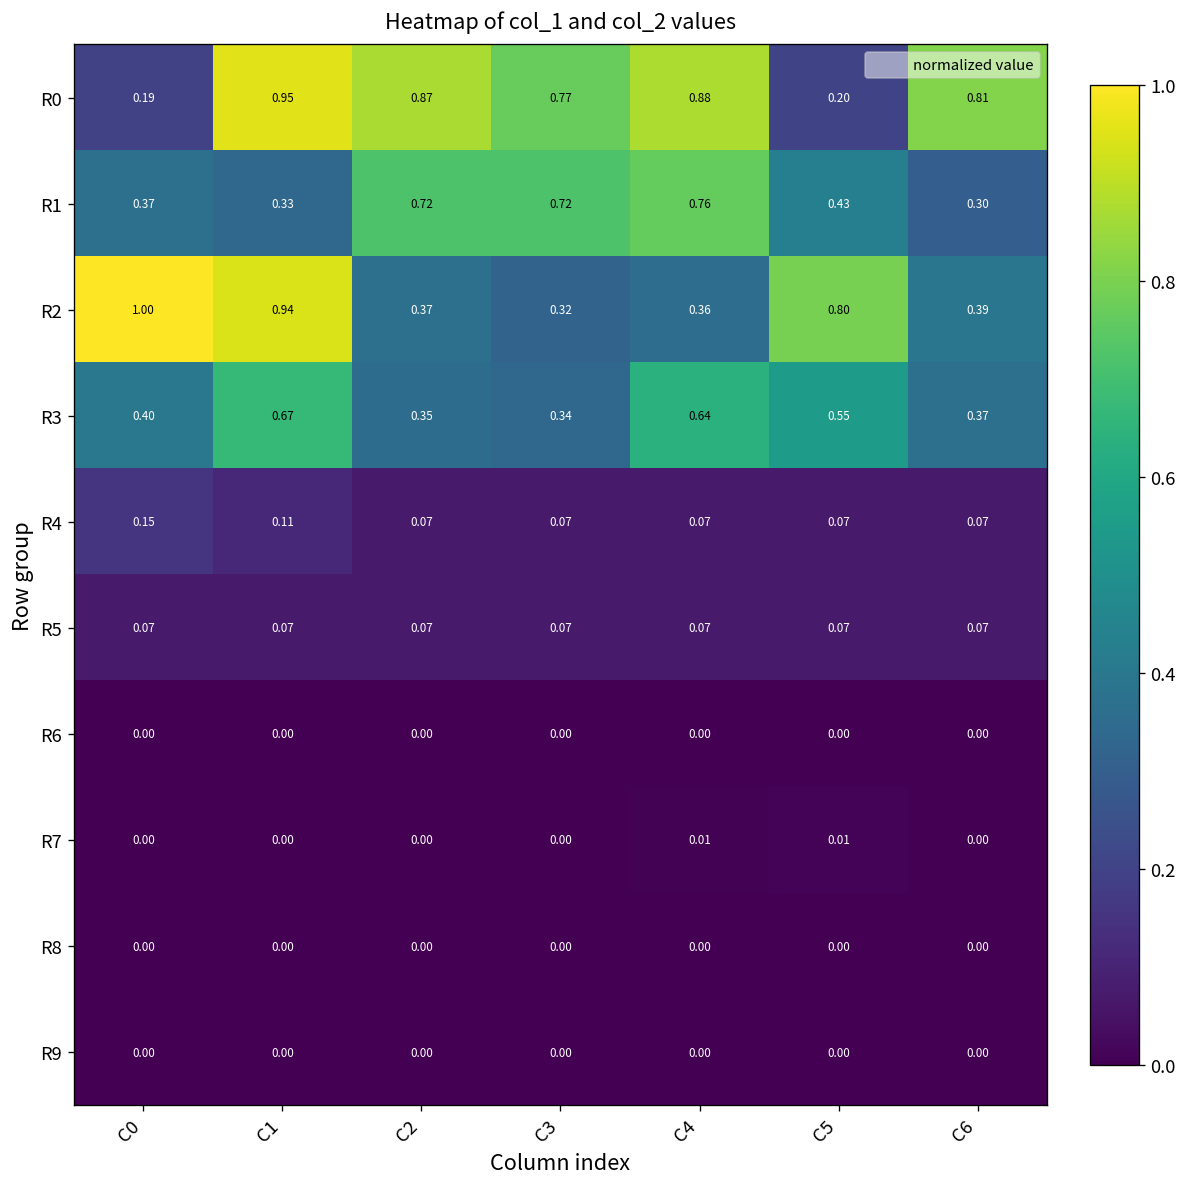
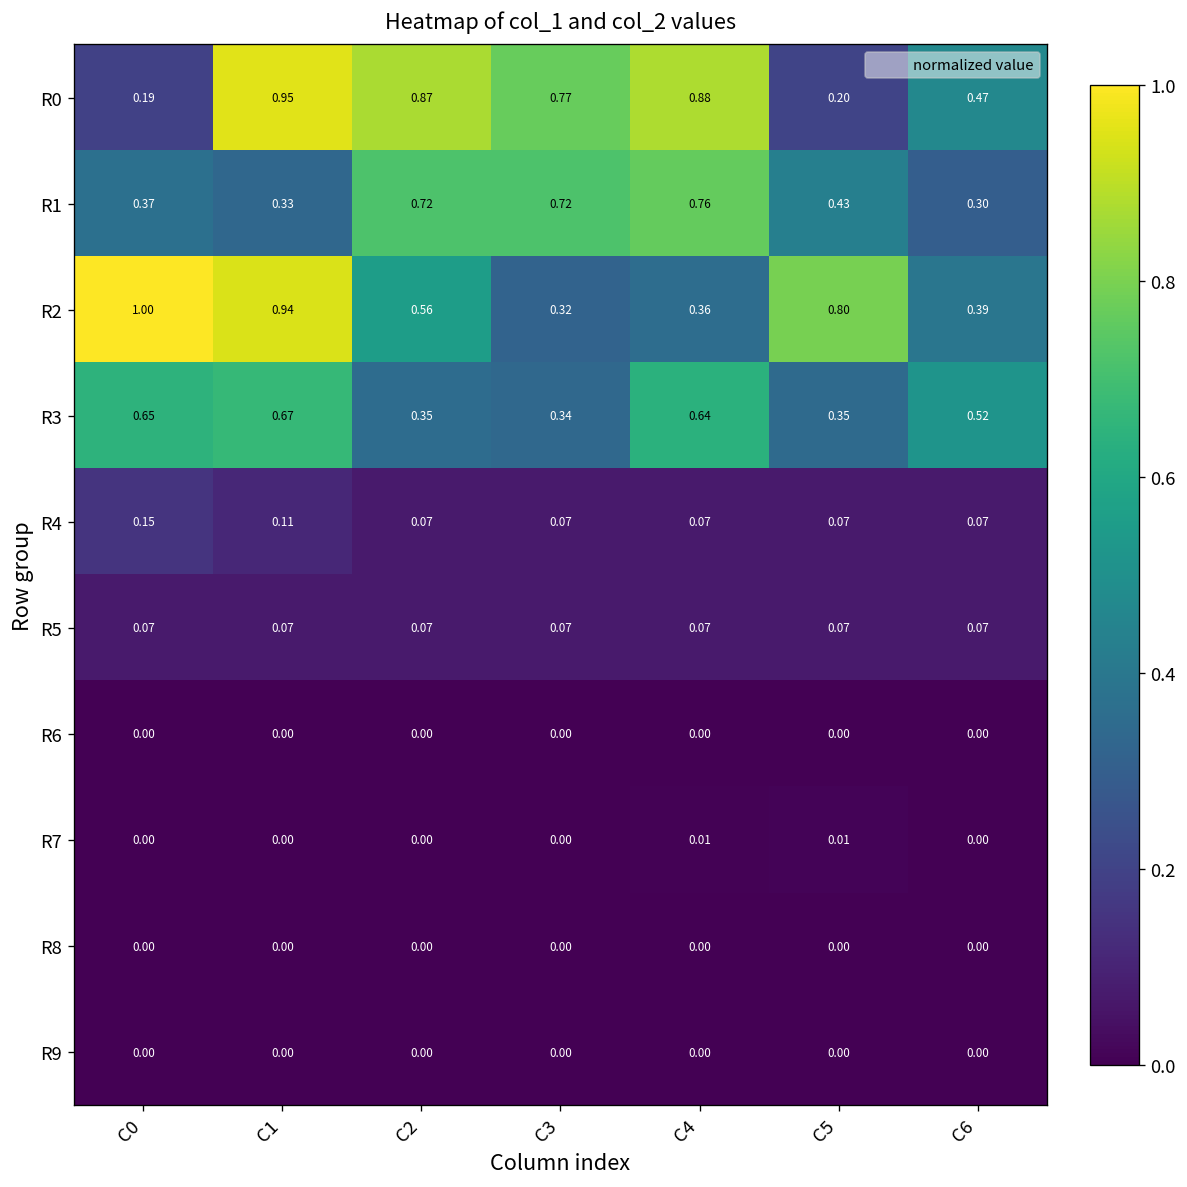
  {
    "R0": {
      "C0": 0.19,
      "C1": 0.95,
      "C2": 0.87,
      "C3": 0.77,
      "C4": 0.88,
      "C5": 0.20,
-     "C6": 0.81
+     "C6": 0.47
    },
    "R1": {
      "C0": 0.37,
      "C1": 0.33,
      "C2": 0.72,
      "C3": 0.72,
      "C4": 0.76,
      "C5": 0.43,
      "C6": 0.30
    },
    "R2": {
      "C0": 1.00,
      "C1": 0.94,
-     "C2": 0.37,
+     "C2": 0.56,
      "C3": 0.32,
      "C4": 0.36,
      "C5": 0.80,
      "C6": 0.39
    },
    "R3": {
-     "C0": 0.40,
+     "C0": 0.65,
      "C1": 0.67,
      "C2": 0.35,
      "C3": 0.34,
      "C4": 0.64,
-     "C5": 0.55,
-     "C6": 0.37
+     "C5": 0.35,
+     "C6": 0.52
    },
    "R4": {
      "C0": 0.15,
      "C1": 0.11,
      "C2": 0.07,
      "C3": 0.07,
      "C4": 0.07,
      "C5": 0.07,
      "C6": 0.07
    },
    "R5": {
      "C0": 0.07,
      "C1": 0.07,
      "C2": 0.07,
      "C3": 0.07,
      "C4": 0.07,
      "C5": 0.07,
      "C6": 0.07
    },
    "R6": {
      "C0": 0.00,
      "C1": 0.00,
      "C2": 0.00,
      "C3": 0.00,
      "C4": 0.00,
      "C5": 0.00,
      "C6": 0.00
    },
    "R7": {
      "C0": 0.00,
      "C1": 0.00,
      "C2": 0.00,
      "C3": 0.00,
      "C4": 0.01,
      "C5": 0.01,
      "C6": 0.00
    },
    "R8": {
      "C0": 0.00,
      "C1": 0.00,
      "C2": 0.00,
      "C3": 0.00,
      "C4": 0.00,
      "C5": 0.00,
      "C6": 0.00
    },
    "R9": {
      "C0": 0.00,
      "C1": 0.00,
      "C2": 0.00,
      "C3": 0.00,
      "C4": 0.00,
      "C5": 0.00,
      "C6": 0.00
    }
  }
